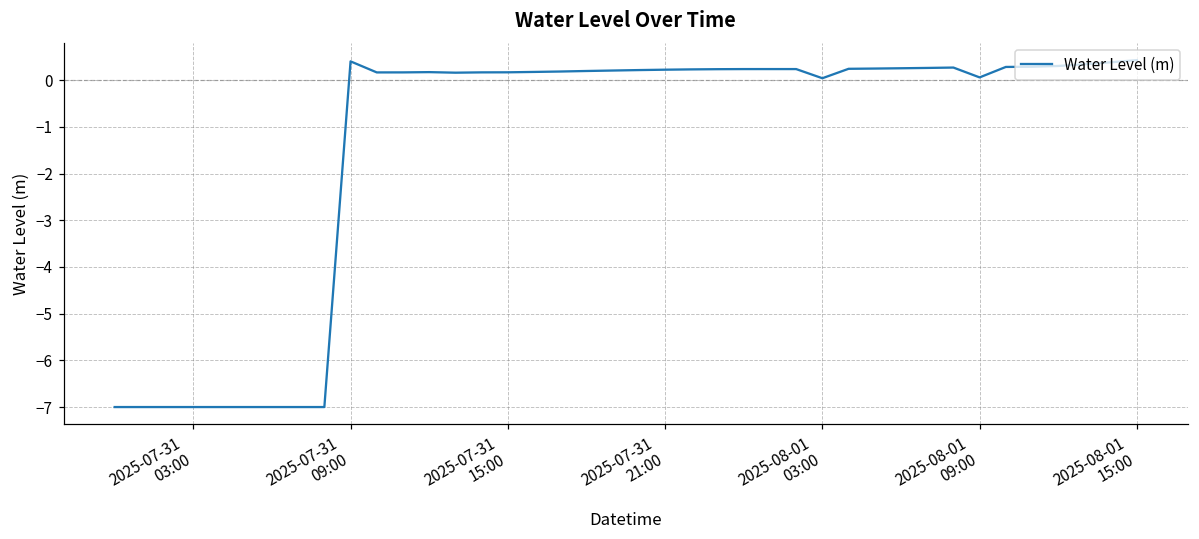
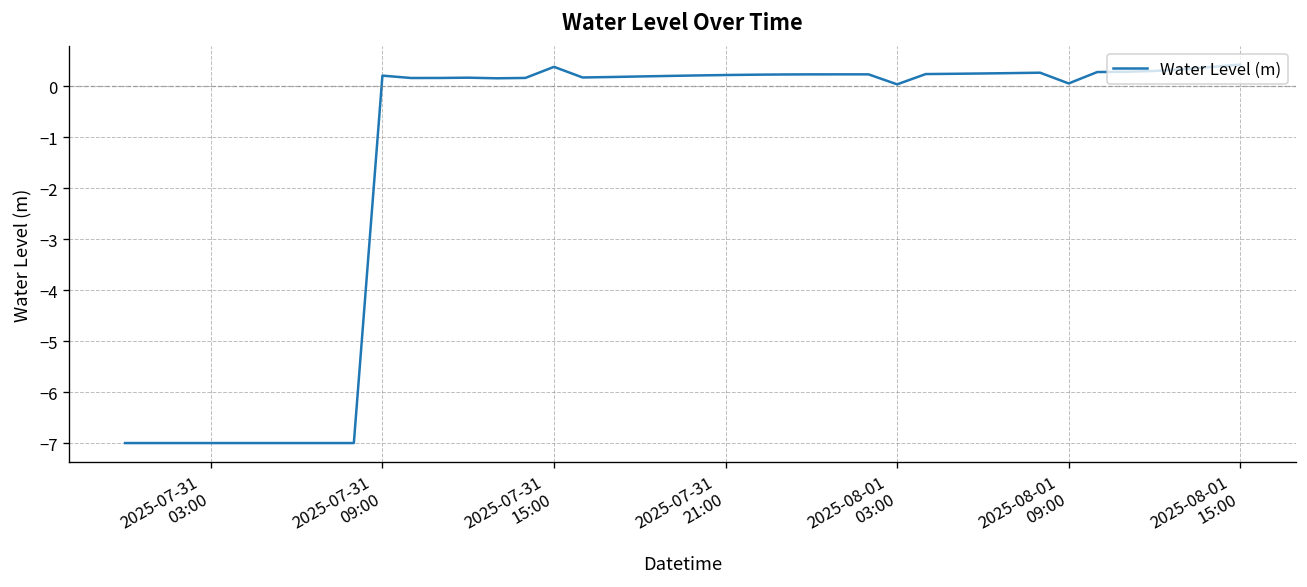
  {
    "2025-07-31 03:00": -7.0,
-   "2025-07-31 09:00": 0.4,
-   "2025-07-31 15:00": 0.2,
+   "2025-07-31 09:00": 0.2,
+   "2025-07-31 15:00": 0.4,
    "2025-07-31 21:00": 0.2,
    "2025-08-01 03:00": 0.0,
    "2025-08-01 09:00": 0.1
  }
